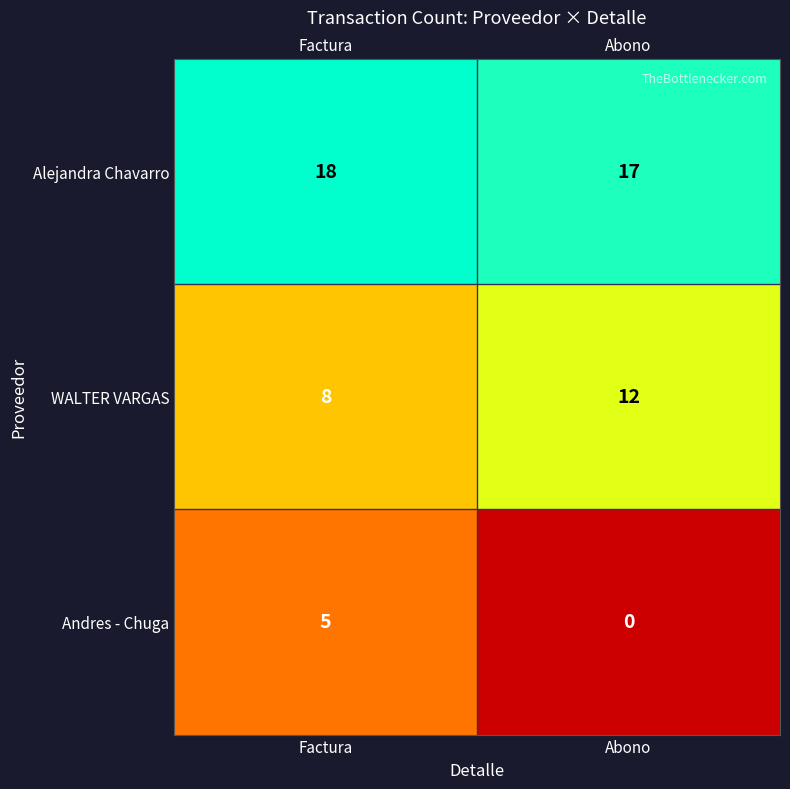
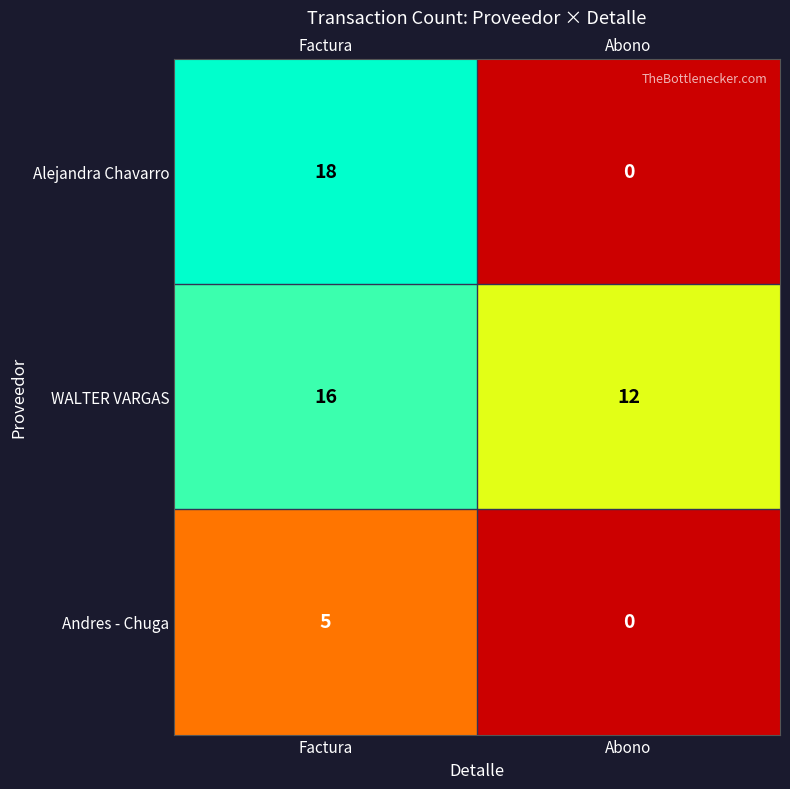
  {
    "Alejandra Chavarro": {
      "Factura": 18,
-     "Abono": 17
+     "Abono": 0
    },
    "WALTER VARGAS": {
-     "Factura": 8,
+     "Factura": 16,
      "Abono": 12
    },
    "Andres - Chuga": {
      "Factura": 5,
      "Abono": 0
    }
  }
